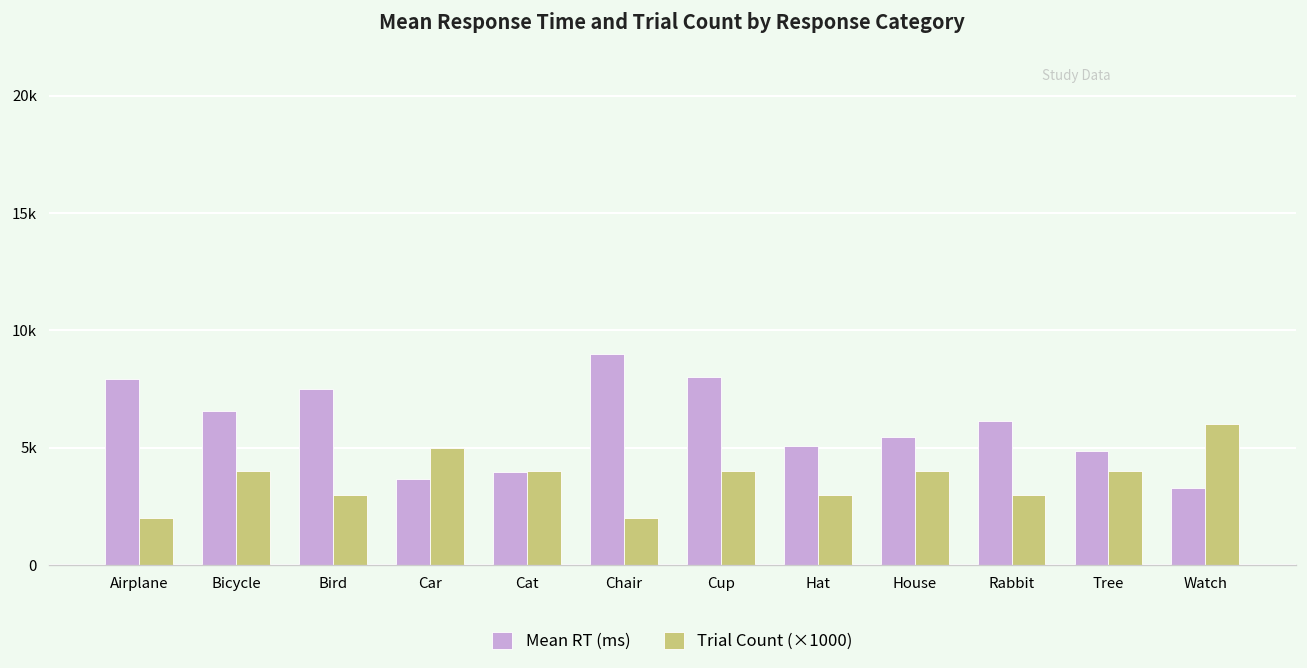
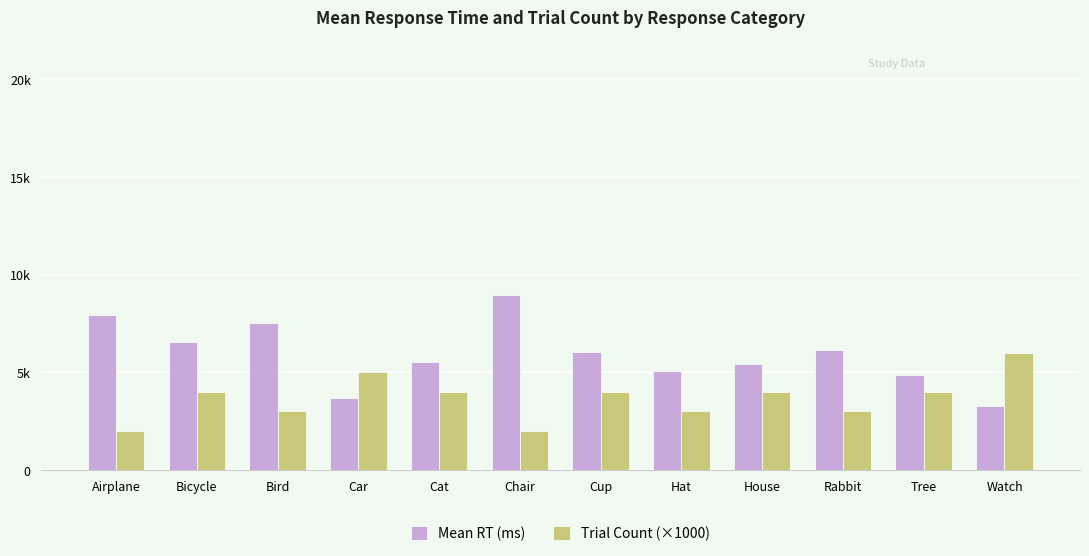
  {
    "Mean RT (ms)": {
      "Airplane": 7900,
      "Bicycle": 6600,
      "Bird": 7500,
      "Car": 3700,
-     "Cat": 4000,
+     "Cat": 5500,
      "Chair": 9000,
-     "Cup": 8000,
+     "Cup": 6100,
      "Hat": 5100,
      "House": 5400,
      "Rabbit": 6200,
      "Tree": 4900,
      "Watch": 3300
    },
    "Trial Count (×1000)": {
      "Airplane": 2000,
      "Bicycle": 4000,
      "Bird": 3000,
      "Car": 5000,
      "Cat": 4000,
      "Chair": 2000,
      "Cup": 4000,
      "Hat": 3000,
      "House": 4000,
      "Rabbit": 3000,
      "Tree": 4000,
      "Watch": 6000
    }
  }
